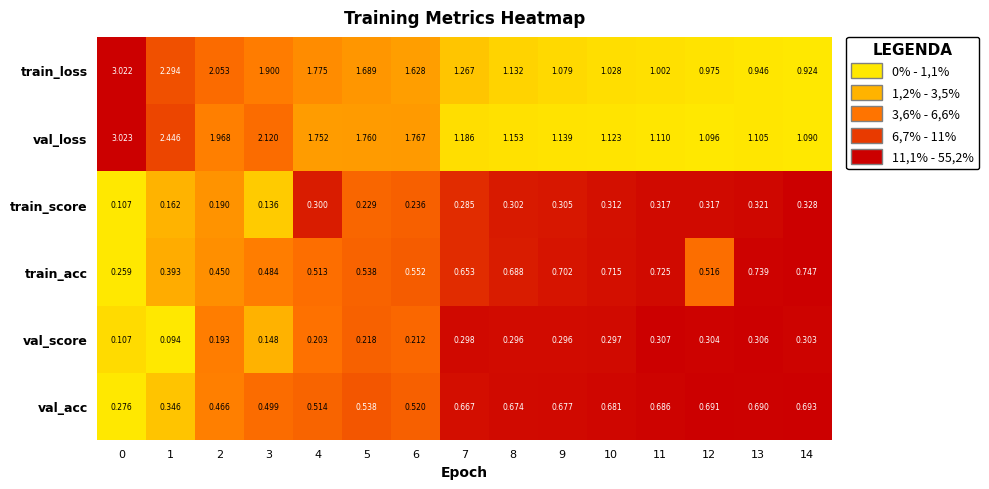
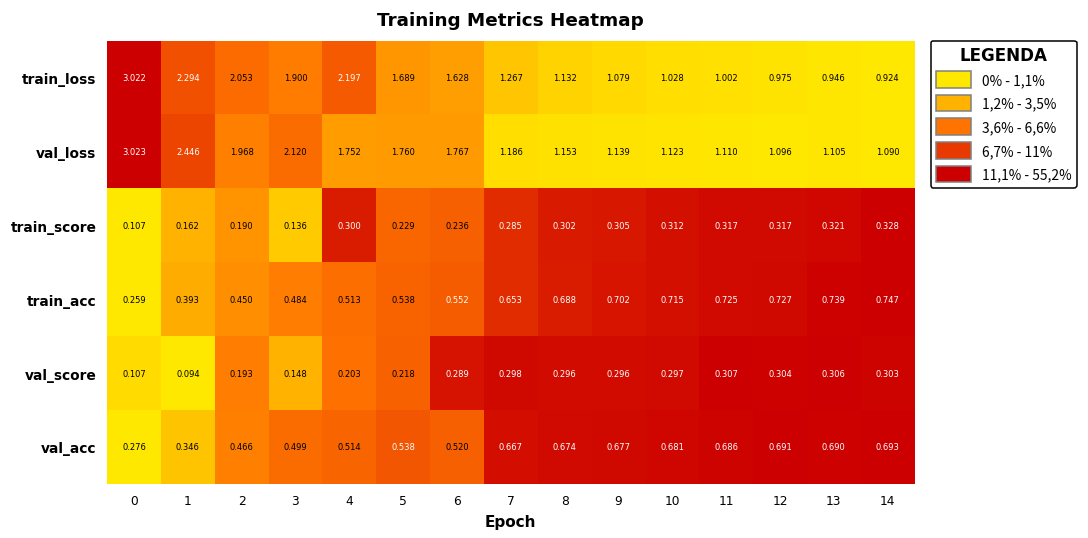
  {
    "train_loss": {
      "0": 3.022,
      "1": 2.294,
      "2": 2.053,
      "3": 1.900,
-     "4": 1.775,
+     "4": 2.197,
      "5": 1.689,
      "6": 1.628,
      "7": 1.267,
      "8": 1.132,
      "9": 1.079,
      "10": 1.028,
      "11": 1.002,
      "12": 0.975,
      "13": 0.946,
      "14": 0.924
    },
    "val_loss": {
      "0": 3.023,
      "1": 2.446,
      "2": 1.968,
      "3": 2.120,
      "4": 1.752,
      "5": 1.760,
      "6": 1.767,
      "7": 1.186,
      "8": 1.153,
      "9": 1.139,
      "10": 1.123,
      "11": 1.110,
      "12": 1.096,
      "13": 1.105,
      "14": 1.090
    },
    "train_score": {
      "0": 0.107,
      "1": 0.162,
      "2": 0.190,
      "3": 0.136,
      "4": 0.300,
      "5": 0.229,
      "6": 0.236,
      "7": 0.285,
      "8": 0.302,
      "9": 0.305,
      "10": 0.312,
      "11": 0.317,
      "12": 0.317,
      "13": 0.321,
      "14": 0.328
    },
    "train_acc": {
      "0": 0.259,
      "1": 0.393,
      "2": 0.450,
      "3": 0.484,
      "4": 0.513,
      "5": 0.538,
      "6": 0.552,
      "7": 0.653,
      "8": 0.688,
      "9": 0.702,
      "10": 0.715,
      "11": 0.725,
-     "12": 0.516,
+     "12": 0.727,
      "13": 0.739,
      "14": 0.747
    },
    "val_score": {
      "0": 0.107,
      "1": 0.094,
      "2": 0.193,
      "3": 0.148,
      "4": 0.203,
      "5": 0.218,
-     "6": 0.212,
+     "6": 0.289,
      "7": 0.298,
      "8": 0.296,
      "9": 0.296,
      "10": 0.297,
      "11": 0.307,
      "12": 0.304,
      "13": 0.306,
      "14": 0.303
    },
    "val_acc": {
      "0": 0.276,
      "1": 0.346,
      "2": 0.466,
      "3": 0.499,
      "4": 0.514,
      "5": 0.538,
      "6": 0.520,
      "7": 0.667,
      "8": 0.674,
      "9": 0.677,
      "10": 0.681,
      "11": 0.686,
      "12": 0.691,
      "13": 0.690,
      "14": 0.693
    }
  }
